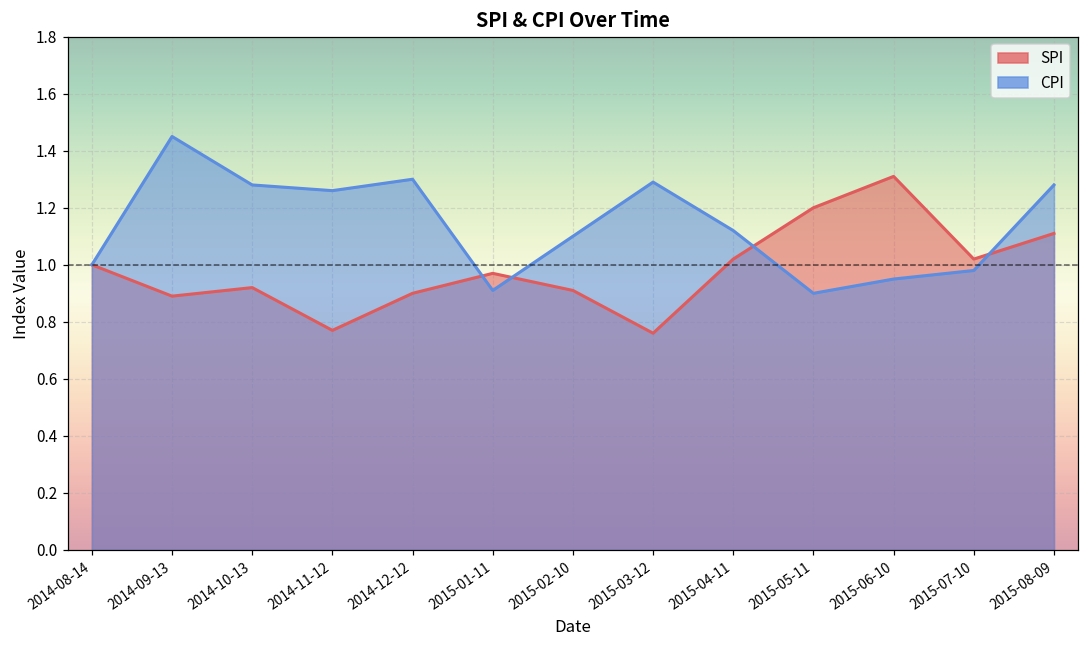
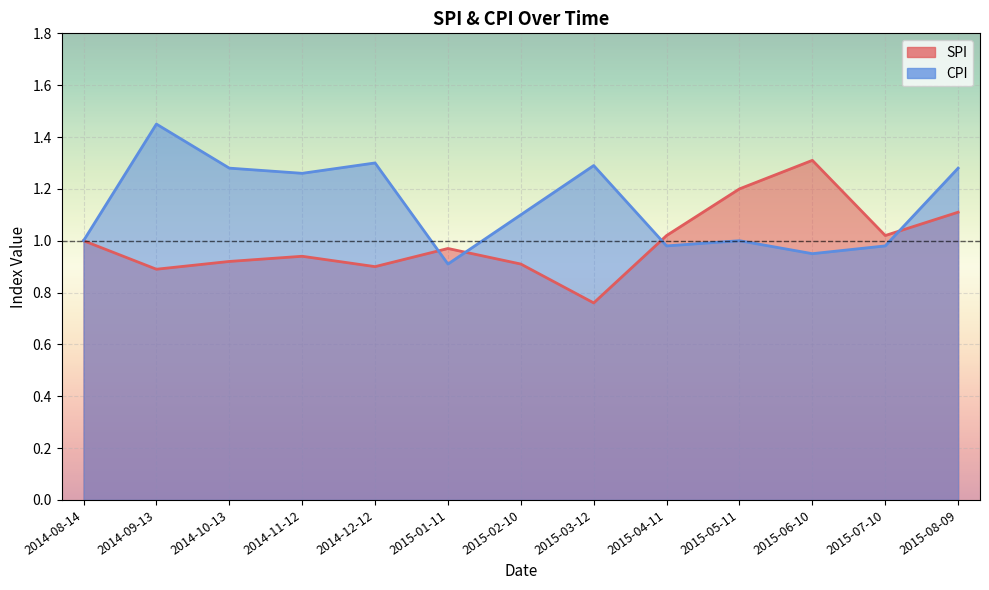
  {
    "SPI": {
      "2014-09-13": 0.89,
      "2014-10-13": 0.92,
-     "2014-11-12": 0.77,
+     "2014-11-12": 0.94,
      "2014-12-12": 0.90,
      "2015-01-11": 0.97,
      "2015-02-10": 0.91,
      "2015-03-12": 0.76,
      "2015-04-11": 1.02,
      "2015-05-11": 1.20,
      "2015-06-10": 1.31,
      "2015-07-10": 1.02,
      "2015-08-09": 1.11
    },
    "CPI": {
      "2014-09-13": 1.45,
      "2014-10-13": 1.28,
      "2014-11-12": 1.26,
      "2014-12-12": 1.30,
      "2015-01-11": 0.91,
      "2015-02-10": 1.10,
      "2015-03-12": 1.29,
-     "2015-04-11": 1.12,
-     "2015-05-11": 0.9,
+     "2015-04-11": 0.98,
+     "2015-05-11": 1.0,
      "2015-06-10": 0.95,
      "2015-07-10": 0.98,
      "2015-08-09": 1.28
    }
  }
